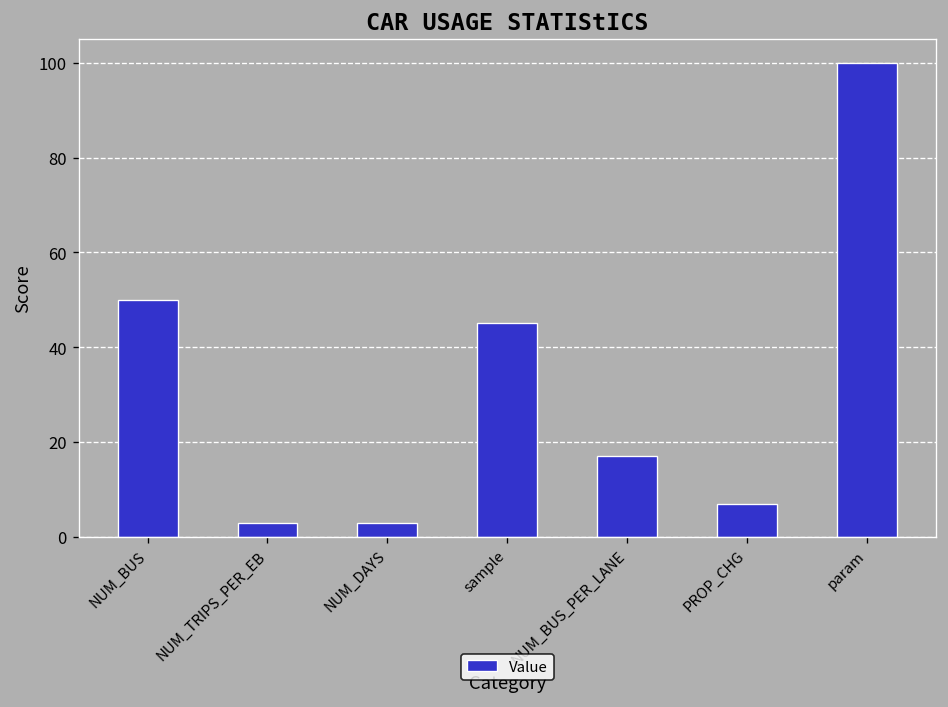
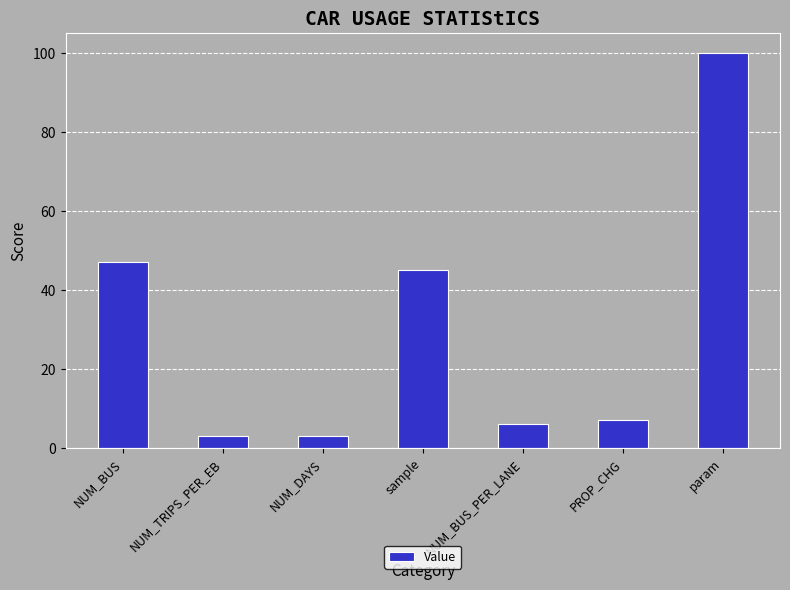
  {
-   "NUM_BUS": 50,
+   "NUM_BUS": 47,
    "NUM_TRIPS_PER_EB": 3,
    "NUM_DAYS": 3,
    "sample": 45,
-   "NUM_BUS_PER_LANE": 17,
+   "NUM_BUS_PER_LANE": 6,
    "PROP_CHG": 7,
    "param": 100
  }
